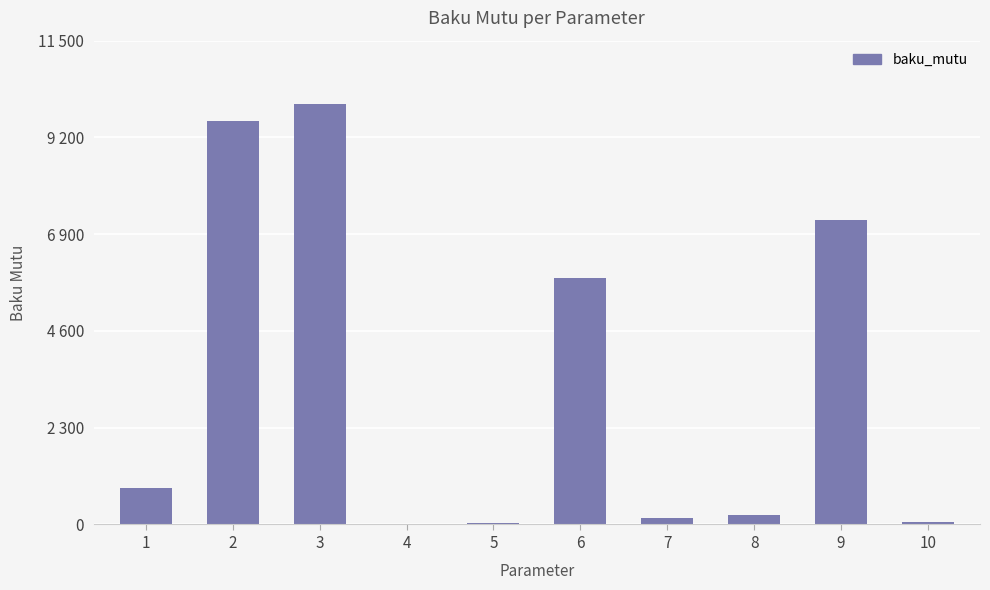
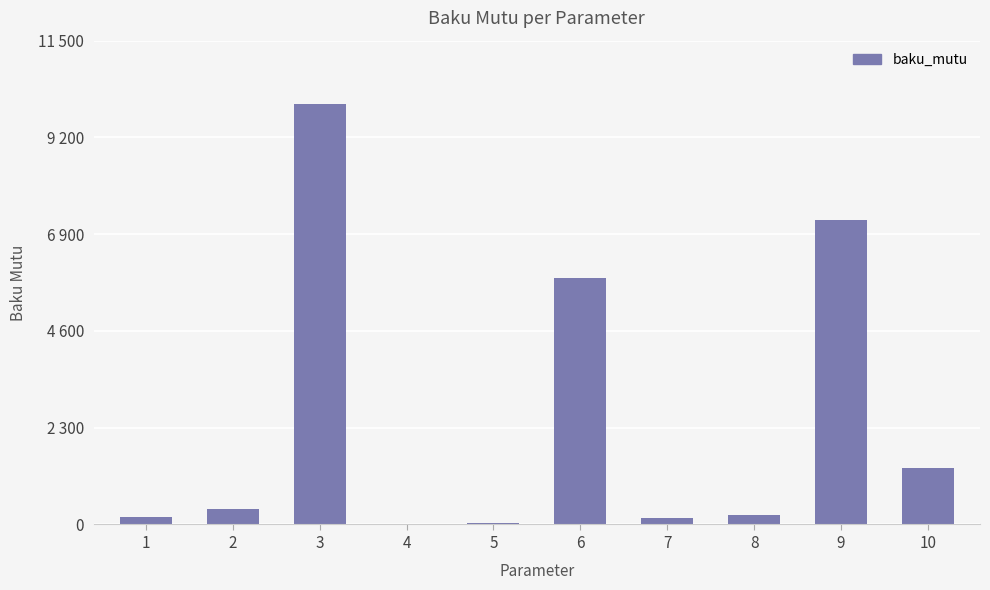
  {
-   "1": 900,
-   "2": 9600,
+   "1": 200,
+   "2": 400,
    "3": 10000,
    "6": 5900,
    "7": 200,
    "8": 200,
    "9": 7200,
-   "10": 100
+   "10": 1300
  }
